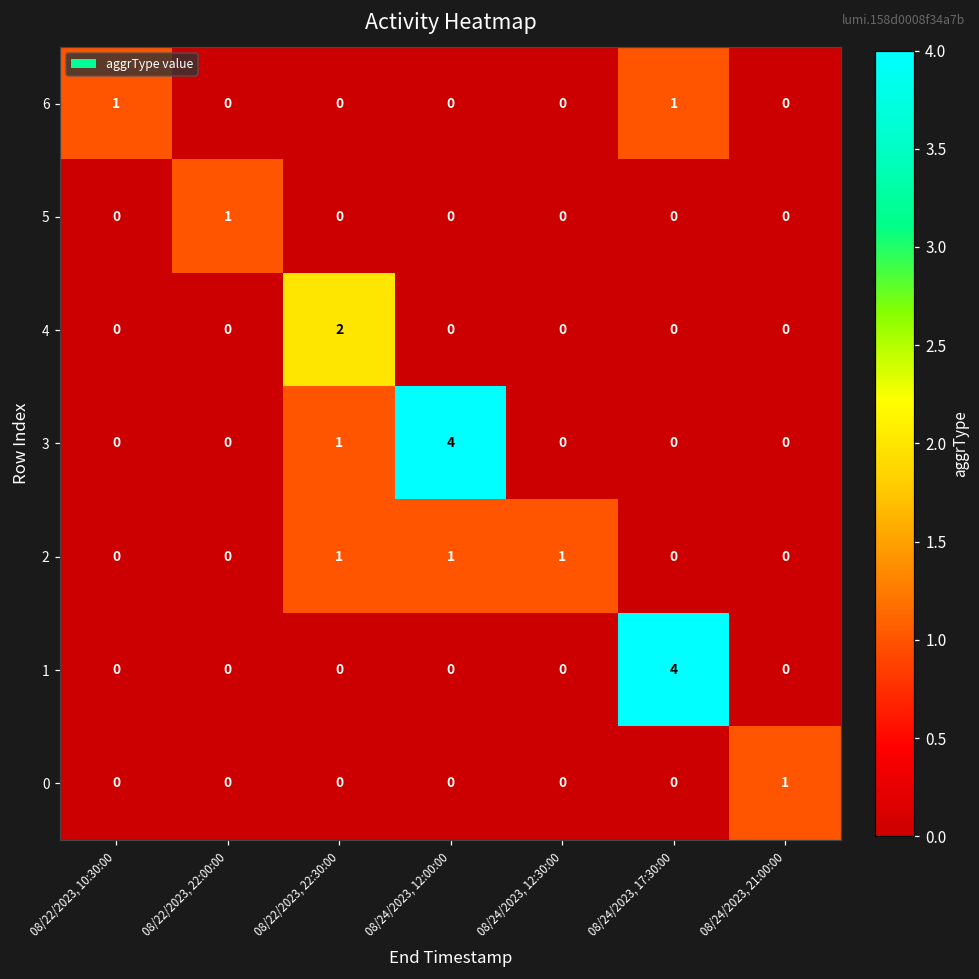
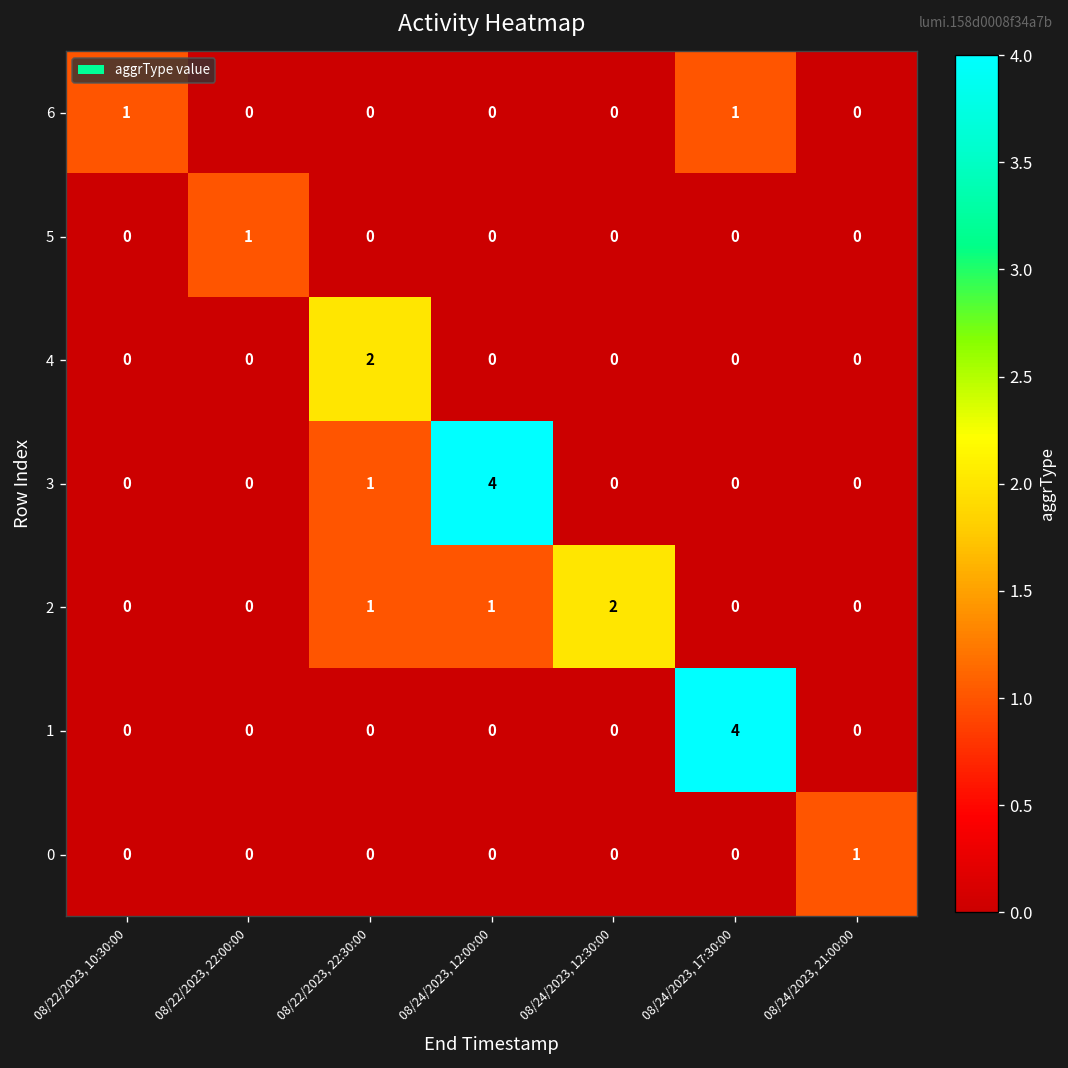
  {
    "6": {
      "08/22/2023, 10:30:00": 1,
      "08/22/2023, 22:00:00": 0,
      "08/22/2023, 22:30:00": 0,
      "08/24/2023, 12:00:00": 0,
      "08/24/2023, 12:30:00": 0,
      "08/24/2023, 17:30:00": 1,
      "08/24/2023, 21:00:00": 0
    },
    "5": {
      "08/22/2023, 10:30:00": 0,
      "08/22/2023, 22:00:00": 1,
      "08/22/2023, 22:30:00": 0,
      "08/24/2023, 12:00:00": 0,
      "08/24/2023, 12:30:00": 0,
      "08/24/2023, 17:30:00": 0,
      "08/24/2023, 21:00:00": 0
    },
    "4": {
      "08/22/2023, 10:30:00": 0,
      "08/22/2023, 22:00:00": 0,
      "08/22/2023, 22:30:00": 2,
      "08/24/2023, 12:00:00": 0,
      "08/24/2023, 12:30:00": 0,
      "08/24/2023, 17:30:00": 0,
      "08/24/2023, 21:00:00": 0
    },
    "3": {
      "08/22/2023, 10:30:00": 0,
      "08/22/2023, 22:00:00": 0,
      "08/22/2023, 22:30:00": 1,
      "08/24/2023, 12:00:00": 4,
      "08/24/2023, 12:30:00": 0,
      "08/24/2023, 17:30:00": 0,
      "08/24/2023, 21:00:00": 0
    },
    "2": {
      "08/22/2023, 10:30:00": 0,
      "08/22/2023, 22:00:00": 0,
      "08/22/2023, 22:30:00": 1,
      "08/24/2023, 12:00:00": 1,
-     "08/24/2023, 12:30:00": 1,
+     "08/24/2023, 12:30:00": 2,
      "08/24/2023, 17:30:00": 0,
      "08/24/2023, 21:00:00": 0
    },
    "1": {
      "08/22/2023, 10:30:00": 0,
      "08/22/2023, 22:00:00": 0,
      "08/22/2023, 22:30:00": 0,
      "08/24/2023, 12:00:00": 0,
      "08/24/2023, 12:30:00": 0,
      "08/24/2023, 17:30:00": 4,
      "08/24/2023, 21:00:00": 0
    },
    "0": {
      "08/22/2023, 10:30:00": 0,
      "08/22/2023, 22:00:00": 0,
      "08/22/2023, 22:30:00": 0,
      "08/24/2023, 12:00:00": 0,
      "08/24/2023, 12:30:00": 0,
      "08/24/2023, 17:30:00": 0,
      "08/24/2023, 21:00:00": 1
    }
  }
